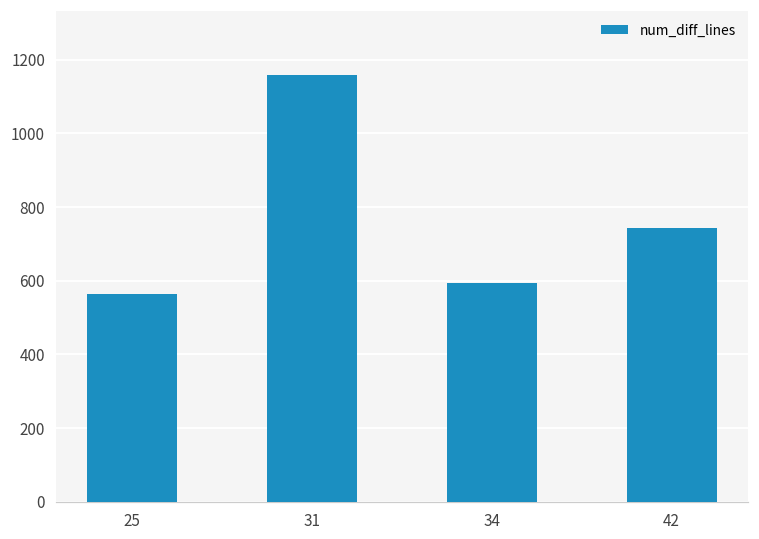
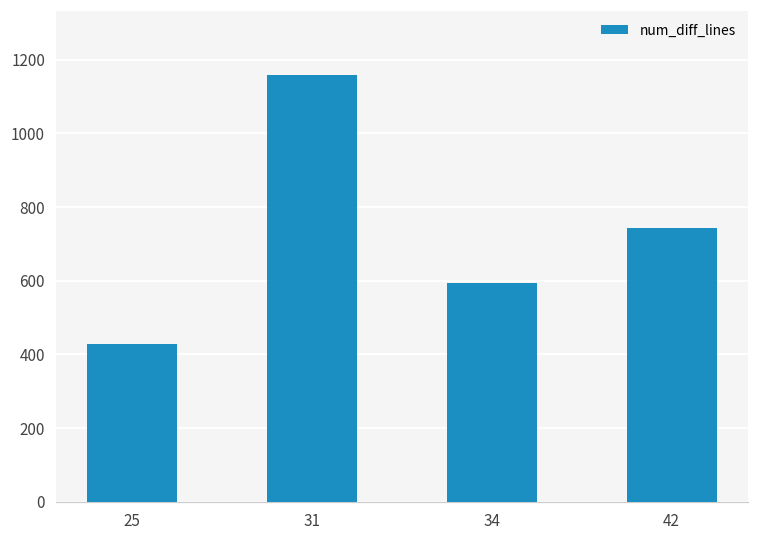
  {
-   "25": 570,
+   "25": 430,
    "31": 1160,
    "34": 590,
    "42": 740
  }
